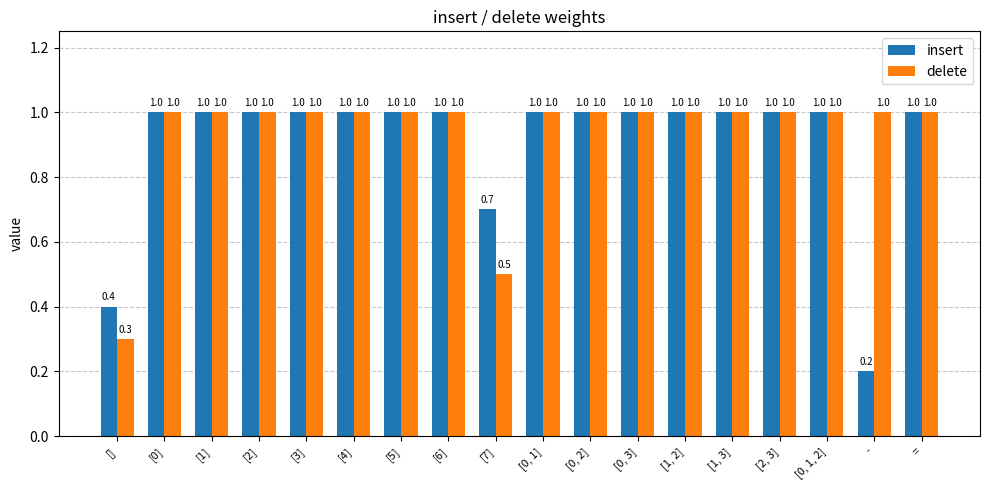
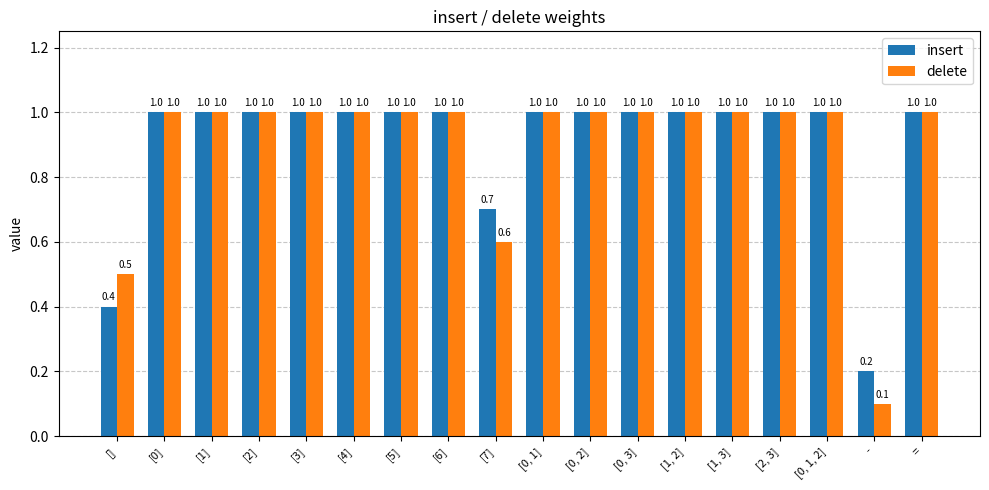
  {
    "insert": {
      "[]": 0.4,
      "[0]": 1.0,
      "[1]": 1.0,
      "[2]": 1.0,
      "[3]": 1.0,
      "[4]": 1.0,
      "[5]": 1.0,
      "[6]": 1.0,
      "[7]": 0.7,
      "[0, 1]": 1.0,
      "[0, 2]": 1.0,
      "[0, 3]": 1.0,
      "[1, 2]": 1.0,
      "[1, 3]": 1.0,
      "[2, 3]": 1.0,
      "[0, 1, 2]": 1.0,
      "-": 0.2,
      "=": 1.0
    },
    "delete": {
-     "[]": 0.3,
+     "[]": 0.5,
      "[0]": 1.0,
      "[1]": 1.0,
      "[2]": 1.0,
      "[3]": 1.0,
      "[4]": 1.0,
      "[5]": 1.0,
      "[6]": 1.0,
-     "[7]": 0.5,
+     "[7]": 0.6,
      "[0, 1]": 1.0,
      "[0, 2]": 1.0,
      "[0, 3]": 1.0,
      "[1, 2]": 1.0,
      "[1, 3]": 1.0,
      "[2, 3]": 1.0,
      "[0, 1, 2]": 1.0,
-     "-": 1.0,
+     "-": 0.1,
      "=": 1.0
    }
  }
